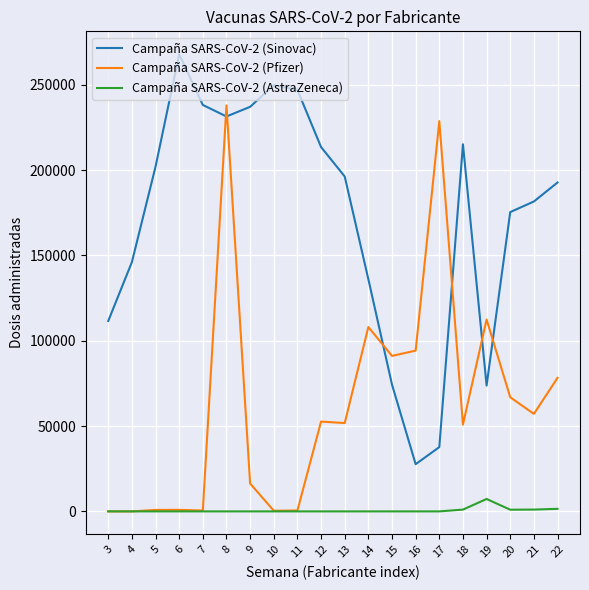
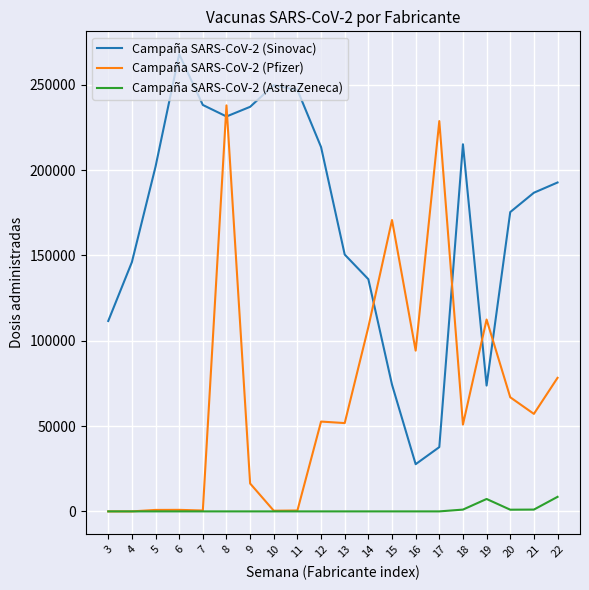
  {
    "Campaña SARS-CoV-2 (Sinovac)": {
      "3": 112000,
      "4": 146000,
      "5": 202000,
      "7": 238000,
      "8": 231000,
      "9": 237000,
      "12": 214000,
-     "13": 196000,
+     "13": 151000,
      "14": 136000,
      "15": 74000,
      "16": 28000,
      "17": 38000,
      "18": 215000,
      "19": 74000,
      "20": 175000,
-     "21": 182000,
+     "21": 187000,
      "22": 193000
    },
    "Campaña SARS-CoV-2 (Pfizer)": {
      "8": 238000,
      "9": 16000,
      "12": 53000,
      "13": 52000,
      "14": 108000,
-     "15": 91000,
+     "15": 171000,
      "16": 94000,
      "17": 229000,
      "18": 51000,
      "19": 112000,
      "20": 67000,
      "21": 57000,
      "22": 78000
    },
    "Campaña SARS-CoV-2 (AstraZeneca)": {
      "8": 0,
      "9": 0,
      "12": 0,
      "13": 0,
      "14": 0,
      "15": 0,
      "16": 0,
      "17": 0,
      "18": 1000,
      "19": 7000,
      "20": 1000,
      "21": 1000,
-     "22": 1000
+     "22": 9000
    }
  }
